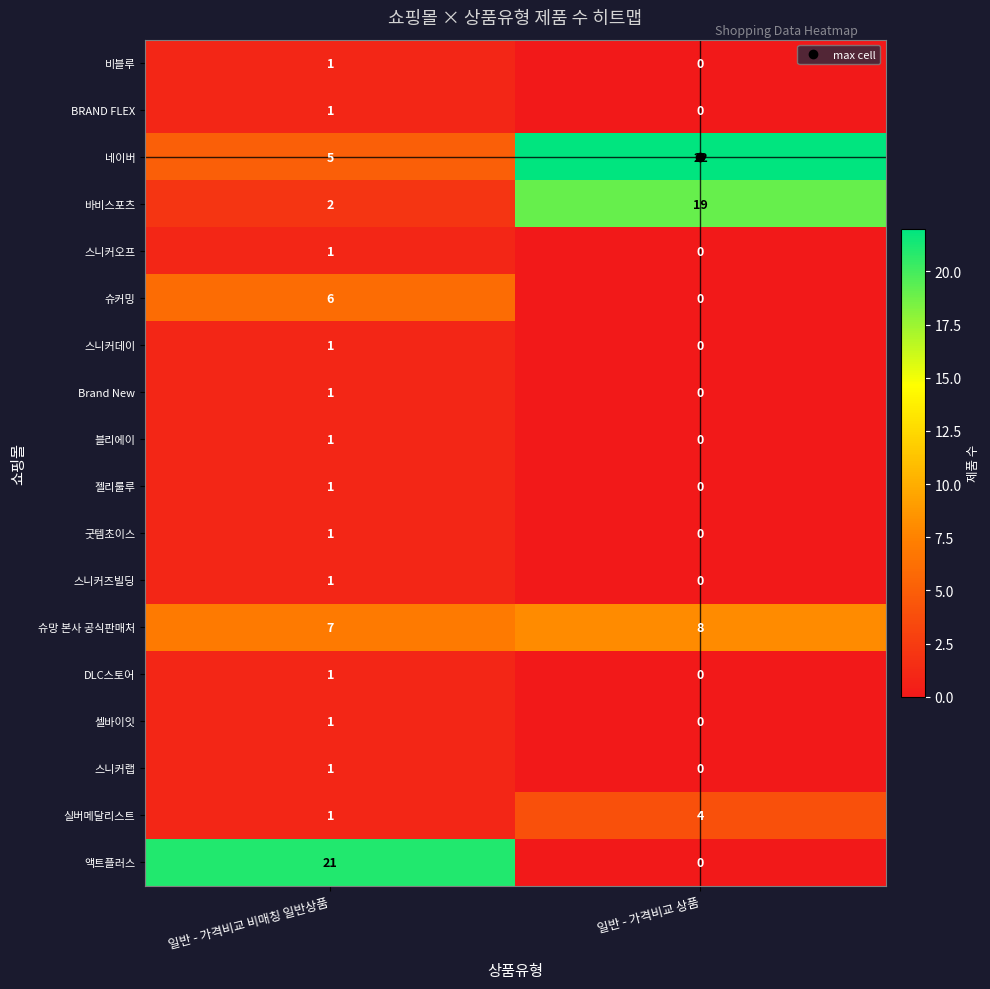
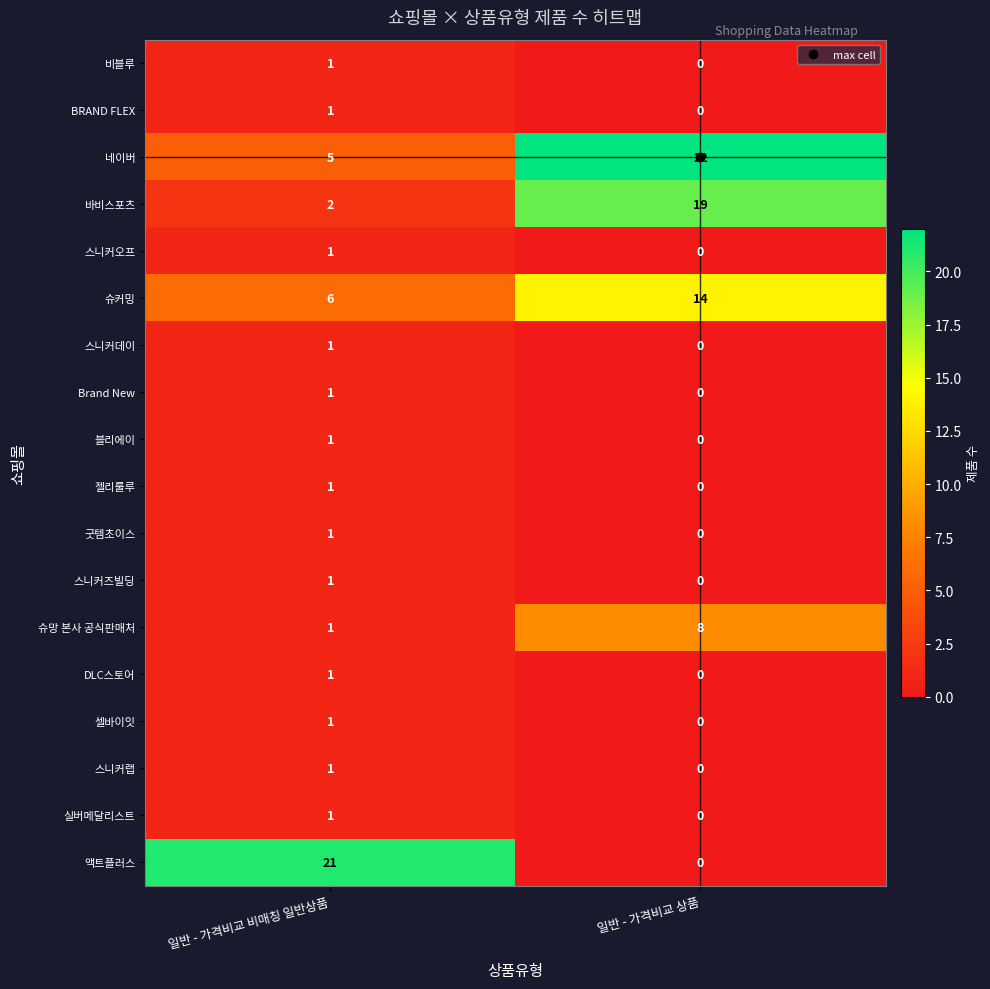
  {
    "비블루": {
      "일반 - 가격비교 비매칭 일반상품": 1,
      "일반 - 가격비교 상품": 0
    },
    "BRAND FLEX": {
      "일반 - 가격비교 비매칭 일반상품": 1,
      "일반 - 가격비교 상품": 0
    },
    "네이버": {
      "일반 - 가격비교 비매칭 일반상품": 5
    },
    "바비스포츠": {
      "일반 - 가격비교 비매칭 일반상품": 2,
      "일반 - 가격비교 상품": 19
    },
    "스니커오프": {
      "일반 - 가격비교 비매칭 일반상품": 1,
      "일반 - 가격비교 상품": 0
    },
    "슈커밍": {
      "일반 - 가격비교 비매칭 일반상품": 6,
-     "일반 - 가격비교 상품": 0
+     "일반 - 가격비교 상품": 14
    },
    "스니커데이": {
      "일반 - 가격비교 비매칭 일반상품": 1,
      "일반 - 가격비교 상품": 0
    },
    "Brand New": {
      "일반 - 가격비교 비매칭 일반상품": 1,
      "일반 - 가격비교 상품": 0
    },
    "블리에이": {
      "일반 - 가격비교 비매칭 일반상품": 1,
      "일반 - 가격비교 상품": 0
    },
    "젤리룰루": {
      "일반 - 가격비교 비매칭 일반상품": 1,
      "일반 - 가격비교 상품": 0
    },
    "굿템초이스": {
      "일반 - 가격비교 비매칭 일반상품": 1,
      "일반 - 가격비교 상품": 0
    },
    "스니커즈빌딩": {
      "일반 - 가격비교 비매칭 일반상품": 1,
      "일반 - 가격비교 상품": 0
    },
    "슈망 본사 공식판매처": {
-     "일반 - 가격비교 비매칭 일반상품": 7,
+     "일반 - 가격비교 비매칭 일반상품": 1,
      "일반 - 가격비교 상품": 8
    },
    "DLC스토어": {
      "일반 - 가격비교 비매칭 일반상품": 1,
      "일반 - 가격비교 상품": 0
    },
    "셀바이잇": {
      "일반 - 가격비교 비매칭 일반상품": 1,
      "일반 - 가격비교 상품": 0
    },
    "스니커랩": {
      "일반 - 가격비교 비매칭 일반상품": 1,
      "일반 - 가격비교 상품": 0
    },
    "실버메달리스트": {
      "일반 - 가격비교 비매칭 일반상품": 1,
-     "일반 - 가격비교 상품": 4
+     "일반 - 가격비교 상품": 0
    },
    "액트플러스": {
      "일반 - 가격비교 비매칭 일반상품": 21,
      "일반 - 가격비교 상품": 0
    }
  }
